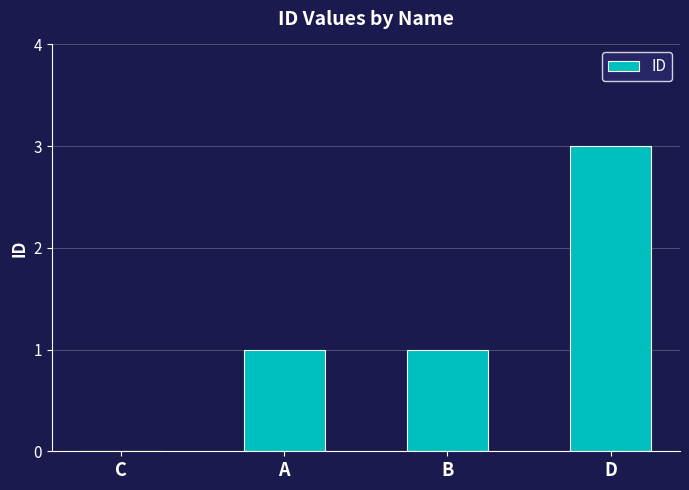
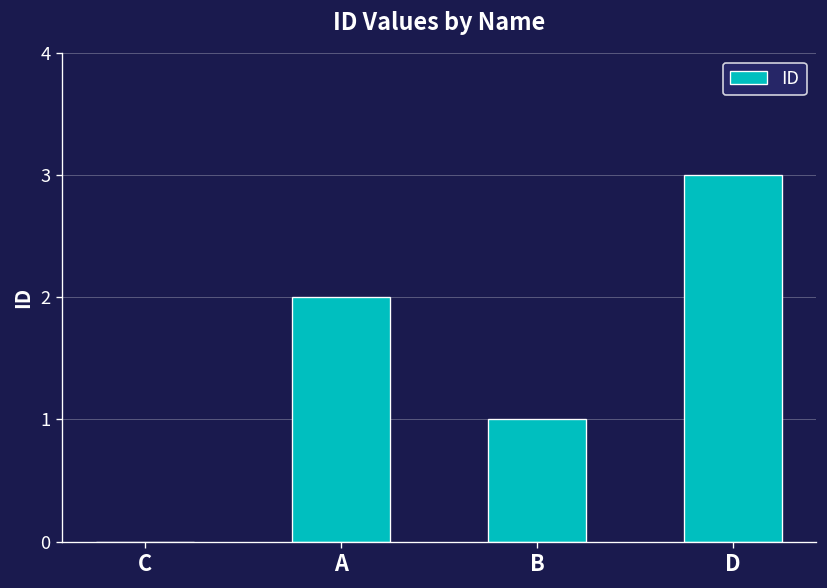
  {
    "C": 0,
-   "A": 1,
+   "A": 2,
    "B": 1,
    "D": 3
  }
